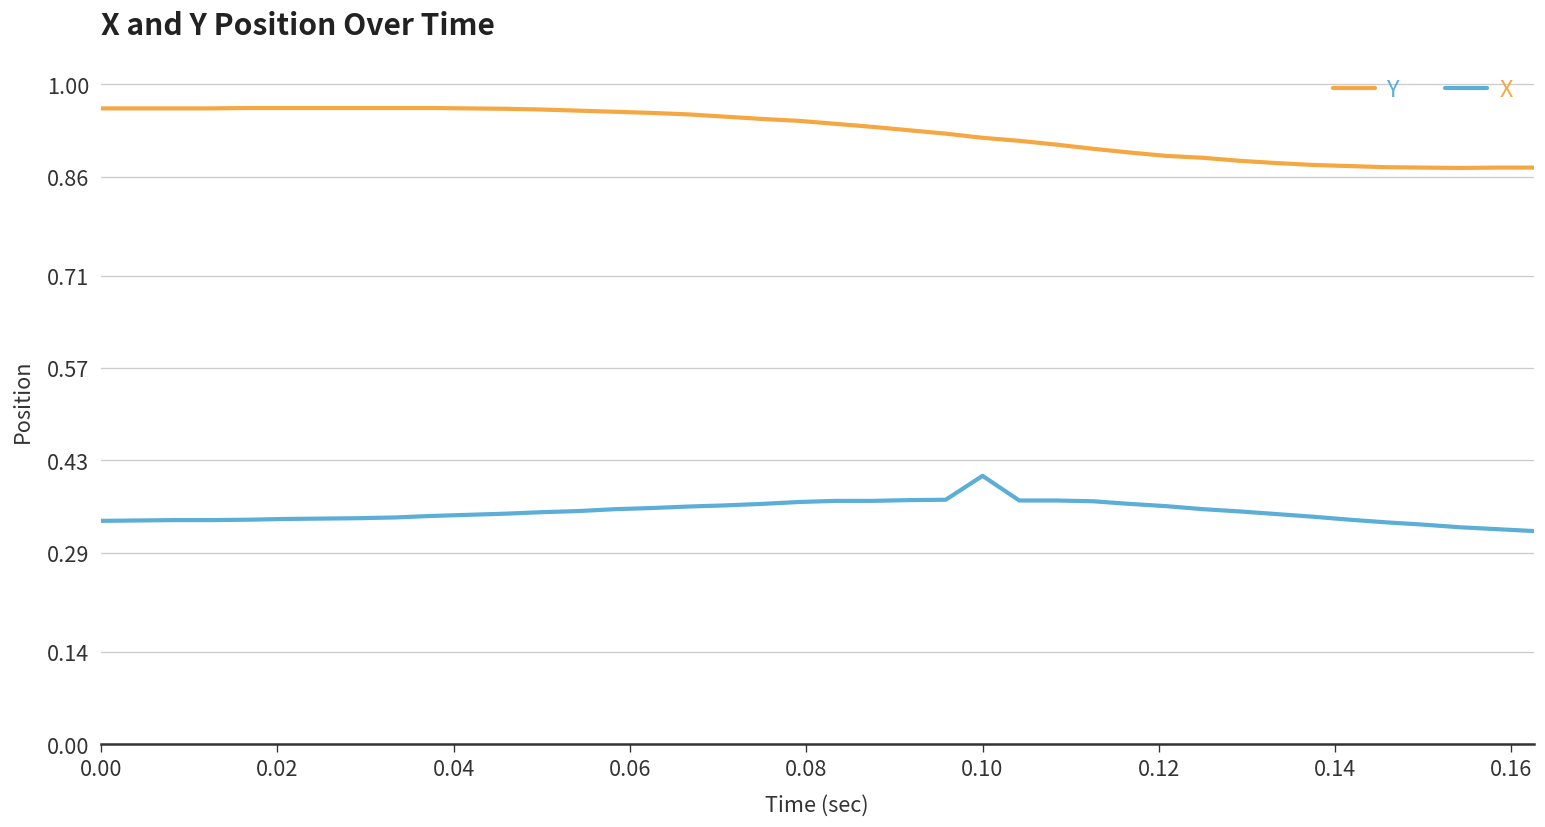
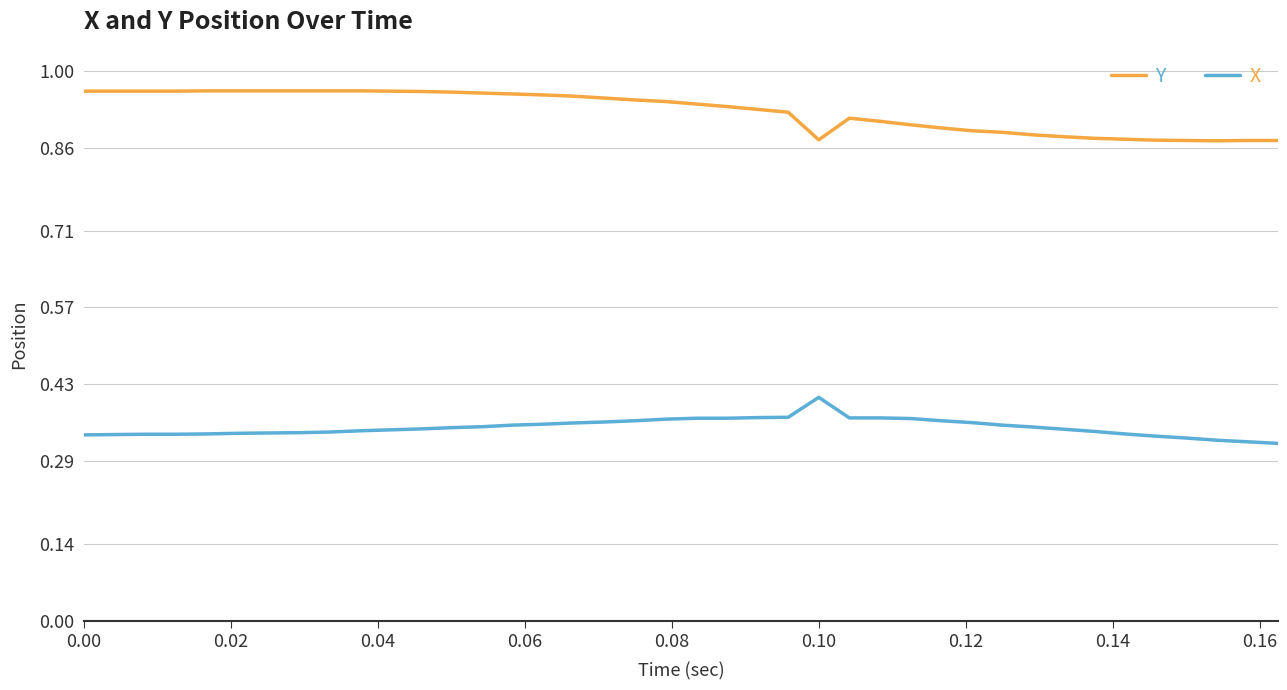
  {
    "Y": {
      "0.00": 0.96,
-     "0.10": 0.92
+     "0.10": 0.87
    },
    "X": {
      "0.00": 0.34,
      "0.10": 0.41
    }
  }
